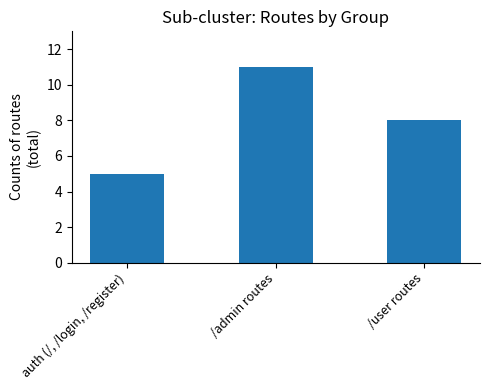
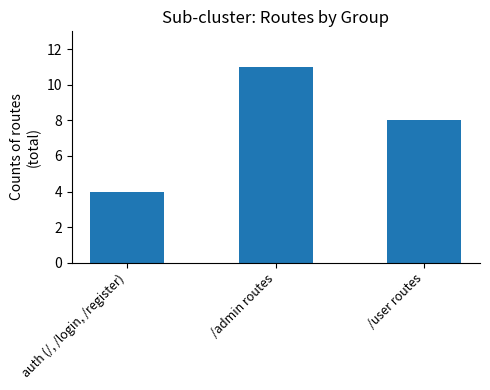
  {
-   "auth (/, /login, /register)": 5,
+   "auth (/, /login, /register)": 4,
    "/admin routes": 11,
    "/user routes": 8
  }
